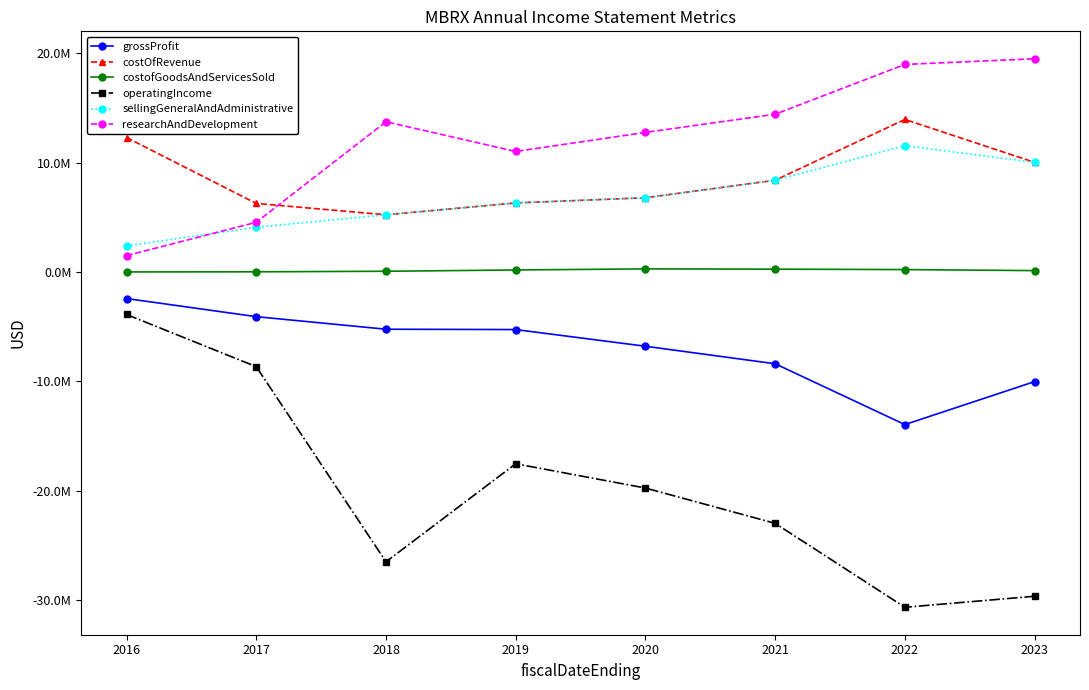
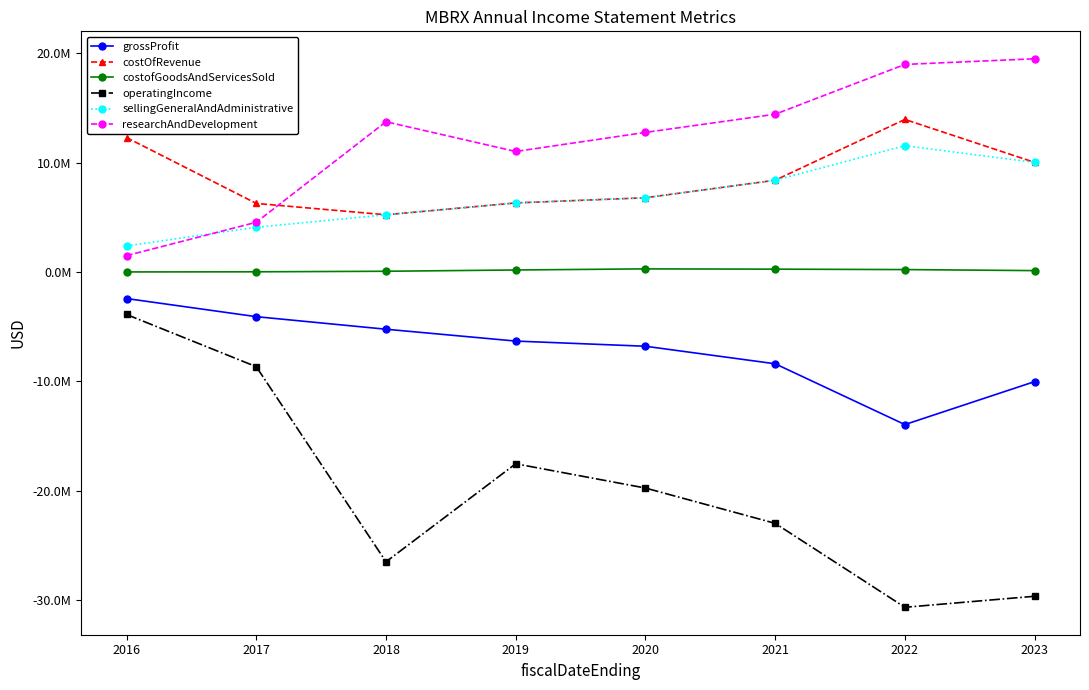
  {
    "grossProfit": {
      "2016": -2400000,
      "2017": -4100000,
      "2018": -5200000,
-     "2019": -5300000,
+     "2019": -6300000,
      "2020": -6800000,
      "2021": -8400000,
      "2022": -13900000,
      "2023": -10000000
    },
    "costOfRevenue": {
      "2016": 12300000,
      "2017": 6300000,
      "2022": 13900000
    },
    "costofGoodsAndServicesSold": {
      "2016": 0,
      "2017": 0,
      "2018": 100000,
      "2019": 200000,
      "2020": 300000,
      "2021": 300000,
      "2022": 200000,
      "2023": 100000
    },
    "operatingIncome": {
      "2016": -3900000,
      "2017": -8700000,
      "2018": -26500000,
      "2019": -17500000,
      "2020": -19700000,
      "2021": -23000000,
      "2022": -30600000,
      "2023": -29600000
    },
    "sellingGeneralAndAdministrative": {
      "2016": 2400000,
      "2017": 4100000,
      "2022": 11500000
    },
    "researchAndDevelopment": {
      "2016": 1500000,
      "2017": 4500000,
      "2018": 13700000,
      "2019": 11000000,
      "2020": 12800000,
      "2021": 14400000,
      "2022": 19000000,
      "2023": 19500000
    }
  }
